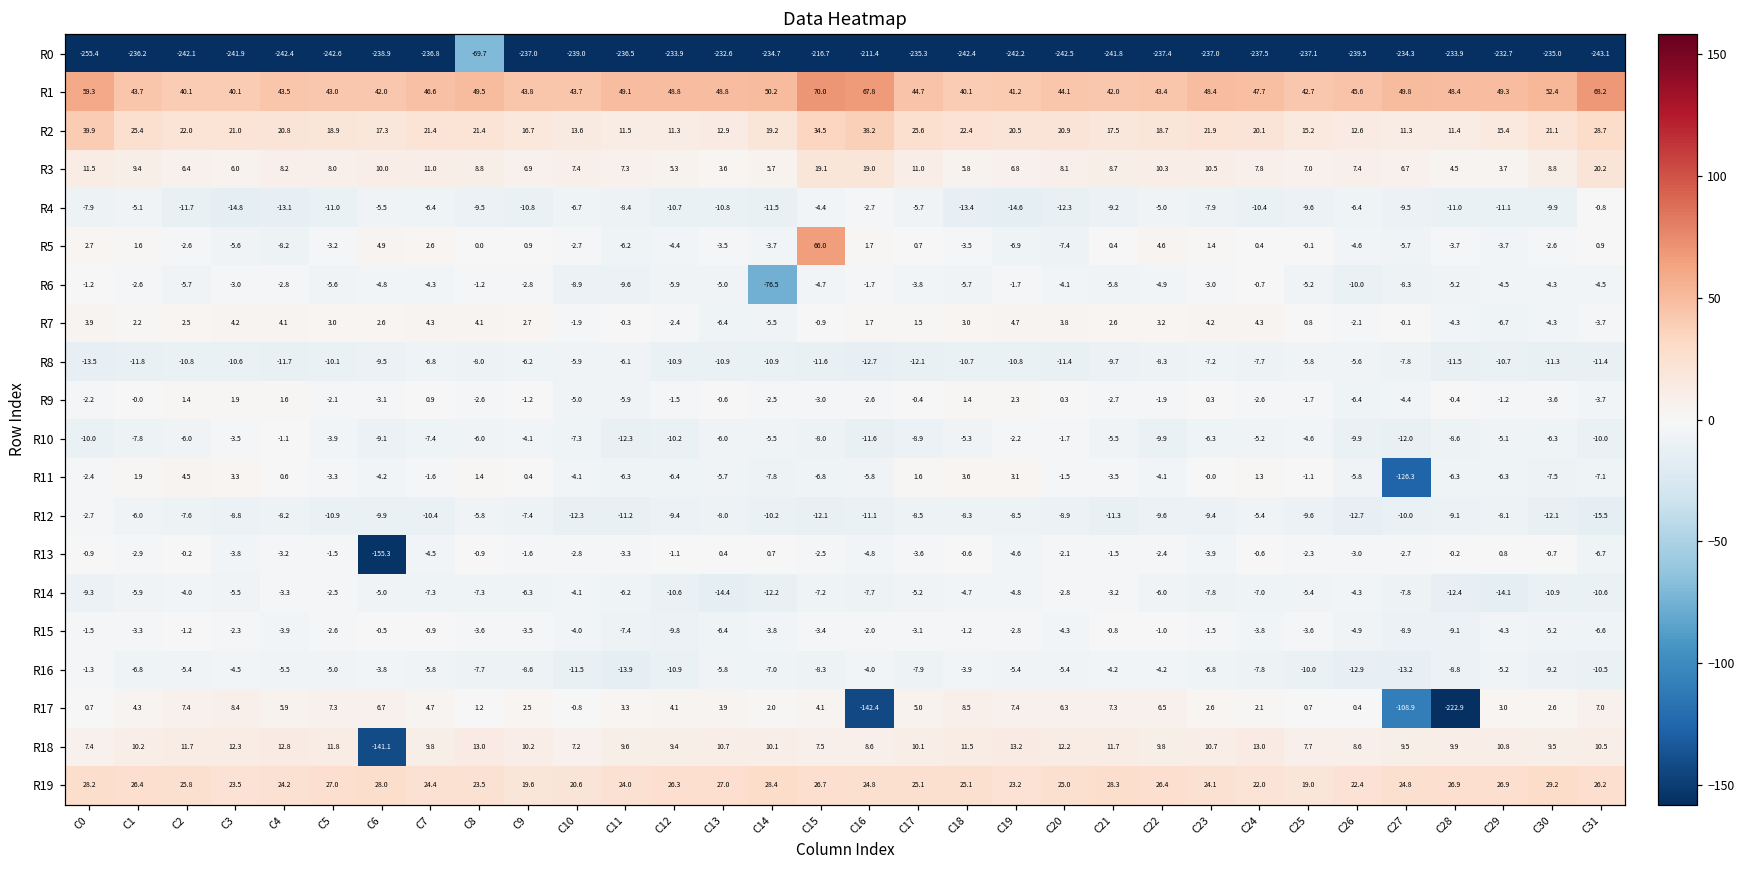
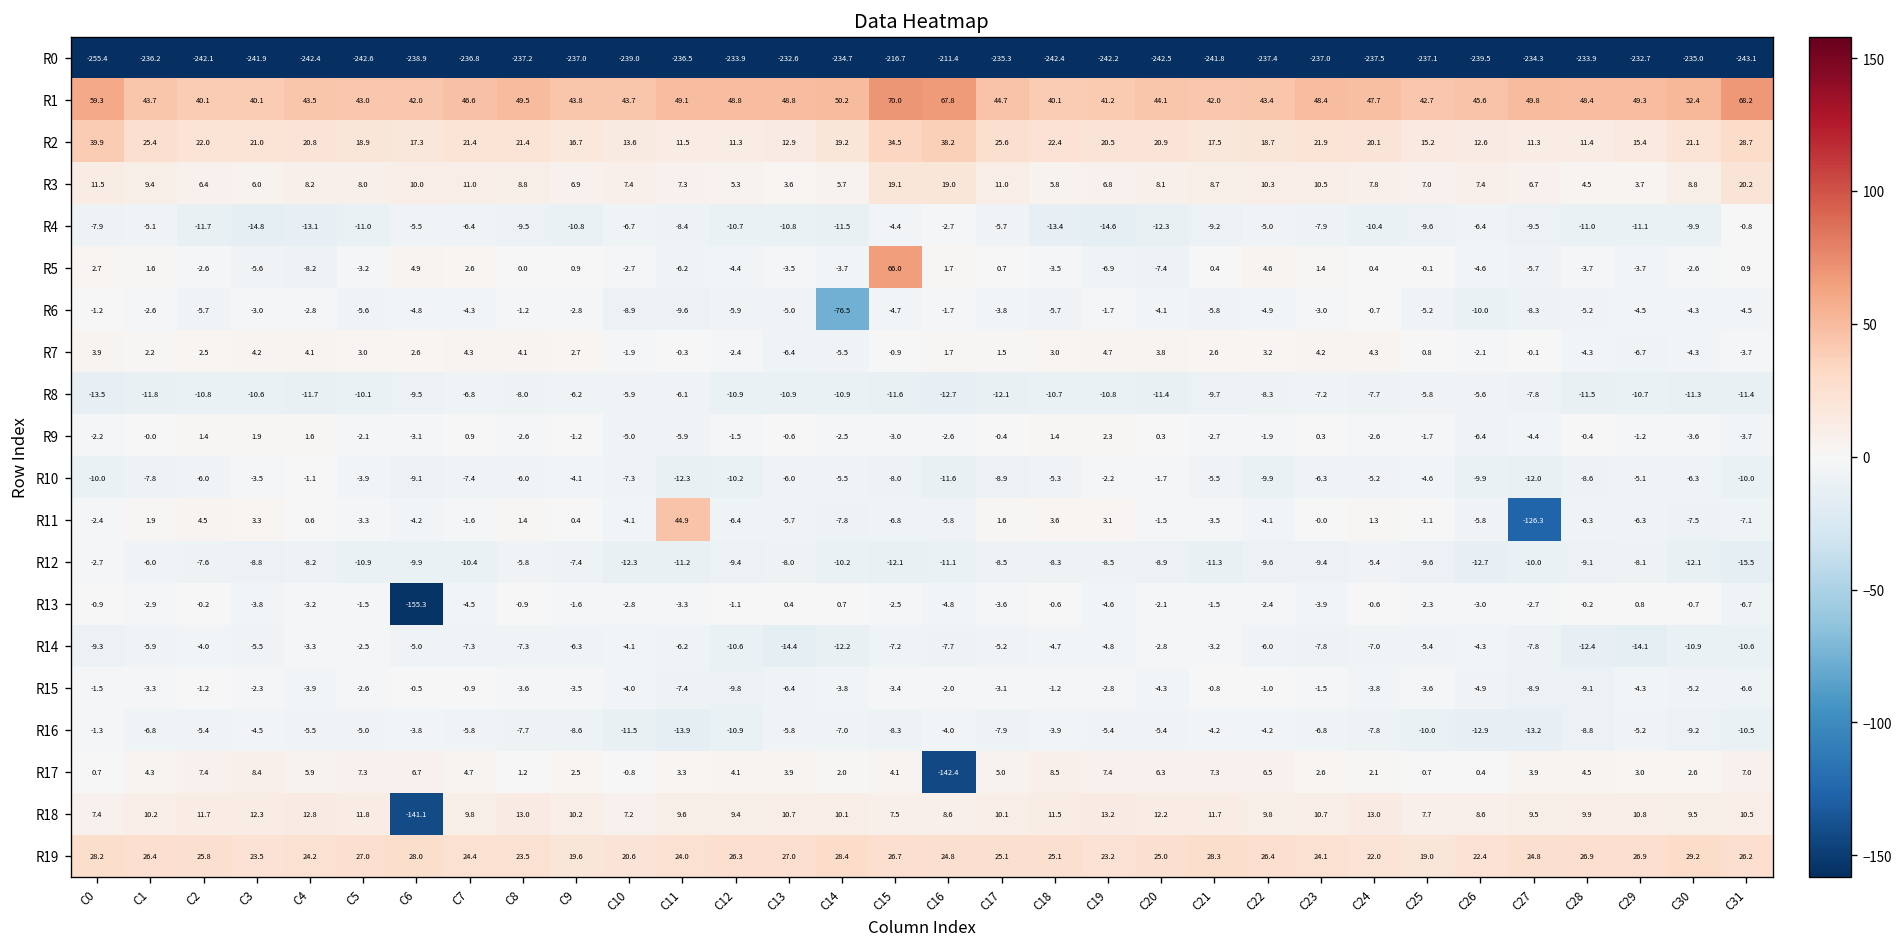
  {
    "R0": {
      "C0": -255.4,
      "C1": -236.2,
      "C2": -242.1,
      "C3": -241.9,
      "C4": -242.4,
      "C5": -242.6,
      "C6": -238.9,
      "C7": -236.8,
-     "C8": -69.7,
+     "C8": -237.2,
      "C9": -237.0,
      "C10": -239.0,
      "C11": -236.5,
      "C12": -233.9,
      "C13": -232.6,
      "C14": -234.7,
      "C15": -216.7,
      "C16": -211.4,
      "C17": -235.3,
      "C18": -242.4,
      "C19": -242.2,
      "C20": -242.5,
      "C21": -241.8,
      "C22": -237.4,
      "C23": -237.0,
      "C24": -237.5,
      "C25": -237.1,
      "C26": -239.5,
      "C27": -234.3,
      "C28": -233.9,
      "C29": -232.7,
      "C30": -235.0,
      "C31": -243.1
    },
    "R11": {
      "C0": -2.4,
      "C1": 1.9,
      "C2": 4.5,
      "C3": 3.3,
      "C4": 0.6,
      "C5": -3.3,
      "C6": -4.2,
      "C7": -1.6,
      "C8": 1.4,
      "C9": 0.4,
      "C10": -4.1,
-     "C11": -6.3,
+     "C11": 44.9,
      "C12": -6.4,
      "C13": -5.7,
      "C14": -7.8,
      "C15": -6.8,
      "C16": -5.8,
      "C17": 1.6,
      "C18": 3.6,
      "C19": 3.1,
      "C20": -1.5,
      "C21": -3.5,
      "C22": -4.1,
      "C23": -0.0,
      "C24": 1.3,
      "C25": -1.1,
      "C26": -5.8,
      "C27": -126.3,
      "C28": -6.3,
      "C29": -6.3,
      "C30": -7.5,
      "C31": -7.1
    },
    "R17": {
      "C0": 0.7,
      "C1": 4.3,
      "C2": 7.4,
      "C3": 8.4,
      "C4": 5.9,
      "C5": 7.3,
      "C6": 6.7,
      "C7": 4.7,
      "C8": 1.2,
      "C9": 2.5,
      "C10": -0.8,
      "C11": 3.3,
      "C12": 4.1,
      "C13": 3.9,
      "C14": 2.0,
      "C15": 4.1,
      "C16": -142.4,
      "C17": 5.0,
      "C18": 8.5,
      "C19": 7.4,
      "C20": 6.3,
      "C21": 7.3,
      "C22": 6.5,
      "C23": 2.6,
      "C24": 2.1,
      "C25": 0.7,
      "C26": 0.4,
-     "C27": -108.9,
-     "C28": -222.9,
+     "C27": 3.9,
+     "C28": 4.5,
      "C29": 3.0,
      "C30": 2.6,
      "C31": 7.0
    }
  }
